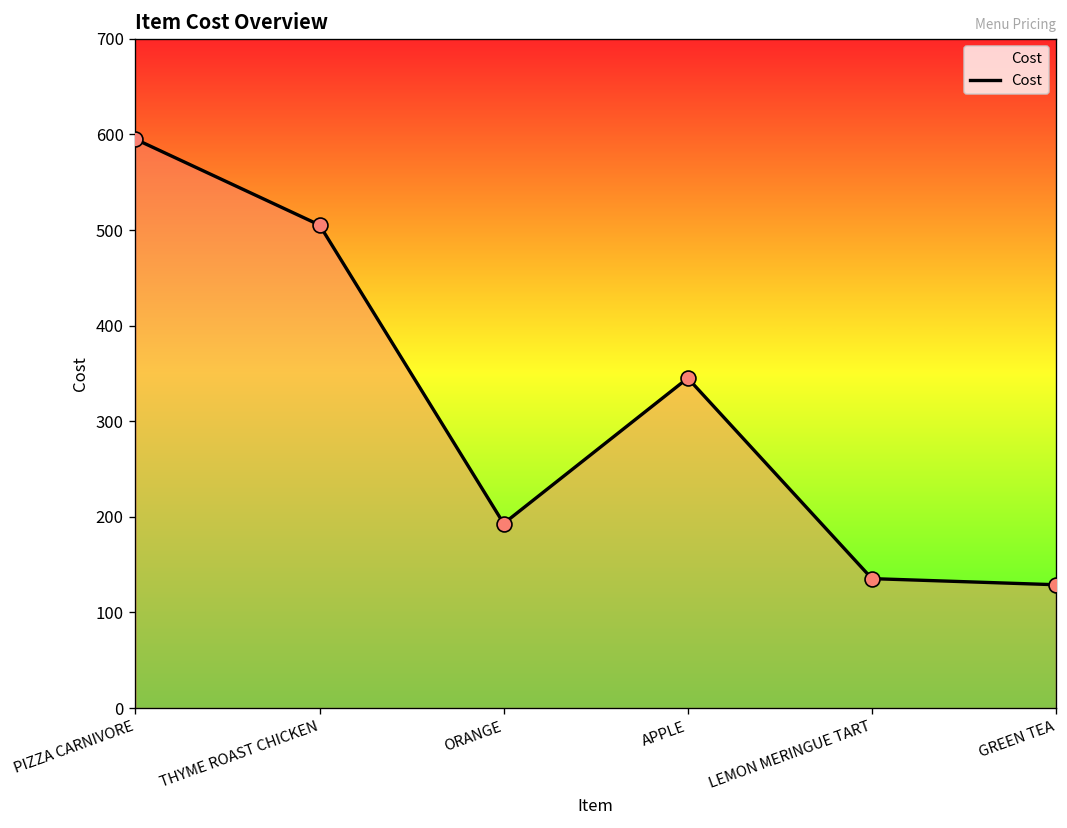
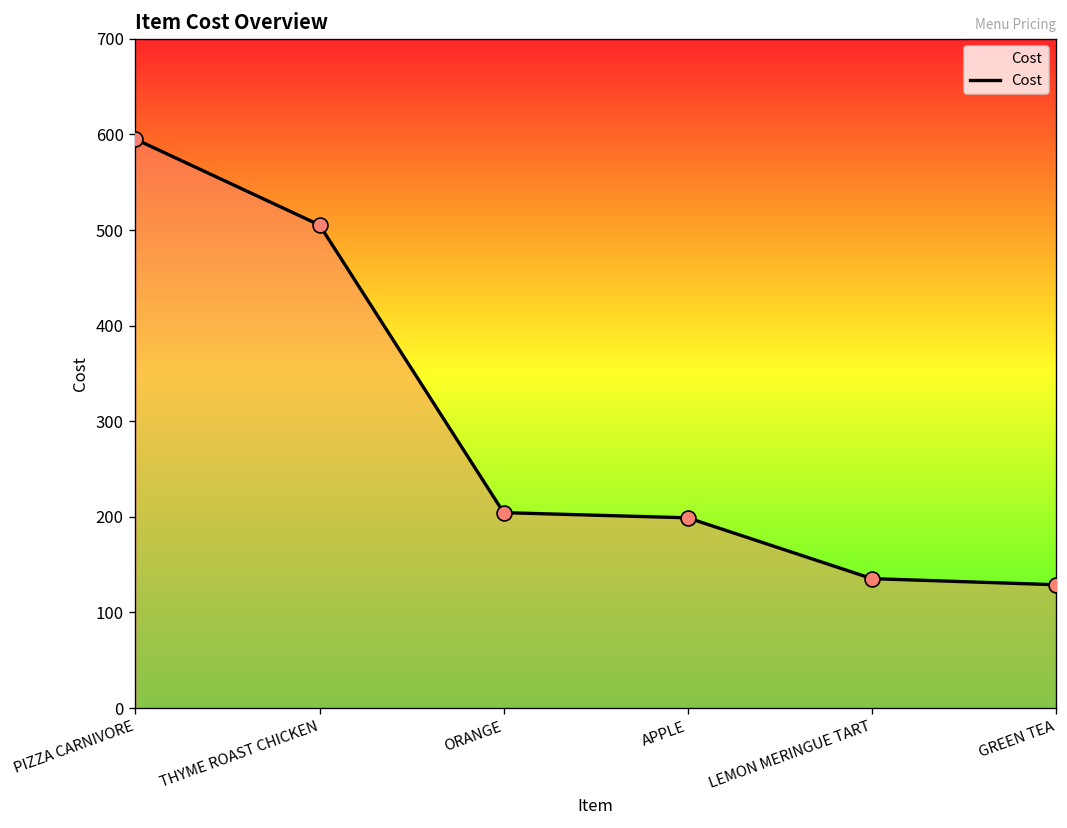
  {
    "PIZZA CARNIVORE": 600,
    "THYME ROAST CHICKEN": 510,
-   "ORANGE": 190,
-   "APPLE": 350,
+   "ORANGE": 200,
+   "APPLE": 200,
    "LEMON MERINGUE TART": 140,
    "GREEN TEA": 130
  }
